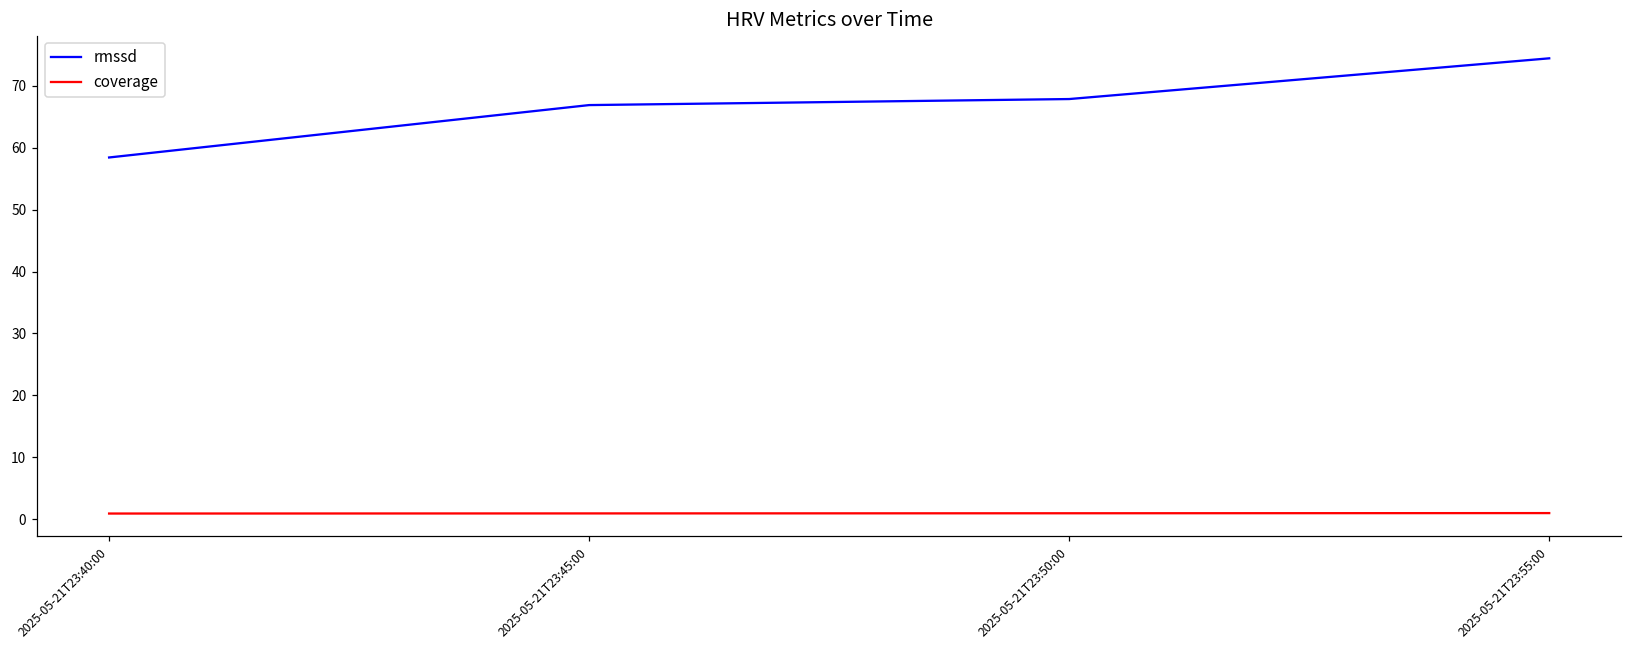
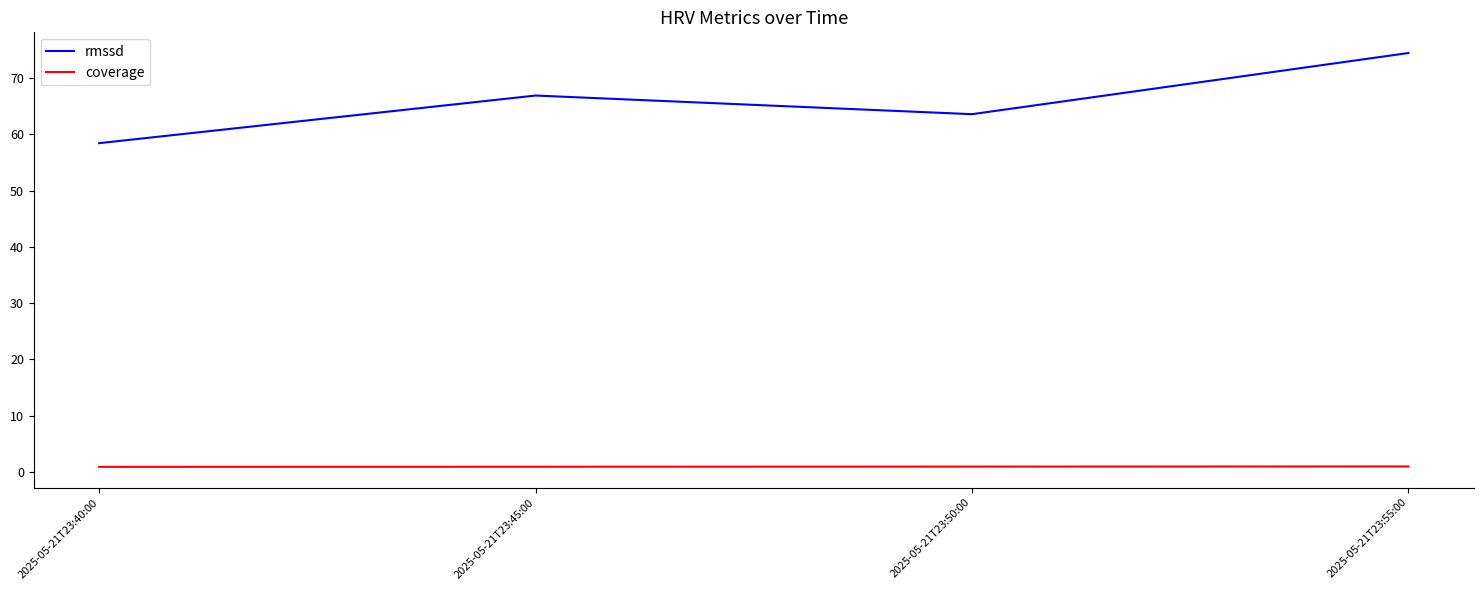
  {
    "rmssd": {
      "2025-05-21T23:40:00": 58,
      "2025-05-21T23:45:00": 67,
-     "2025-05-21T23:50:00": 68,
+     "2025-05-21T23:50:00": 64,
      "2025-05-21T23:55:00": 74
    },
    "coverage": {
      "2025-05-21T23:40:00": 1,
      "2025-05-21T23:45:00": 1,
      "2025-05-21T23:50:00": 1,
      "2025-05-21T23:55:00": 1
    }
  }
